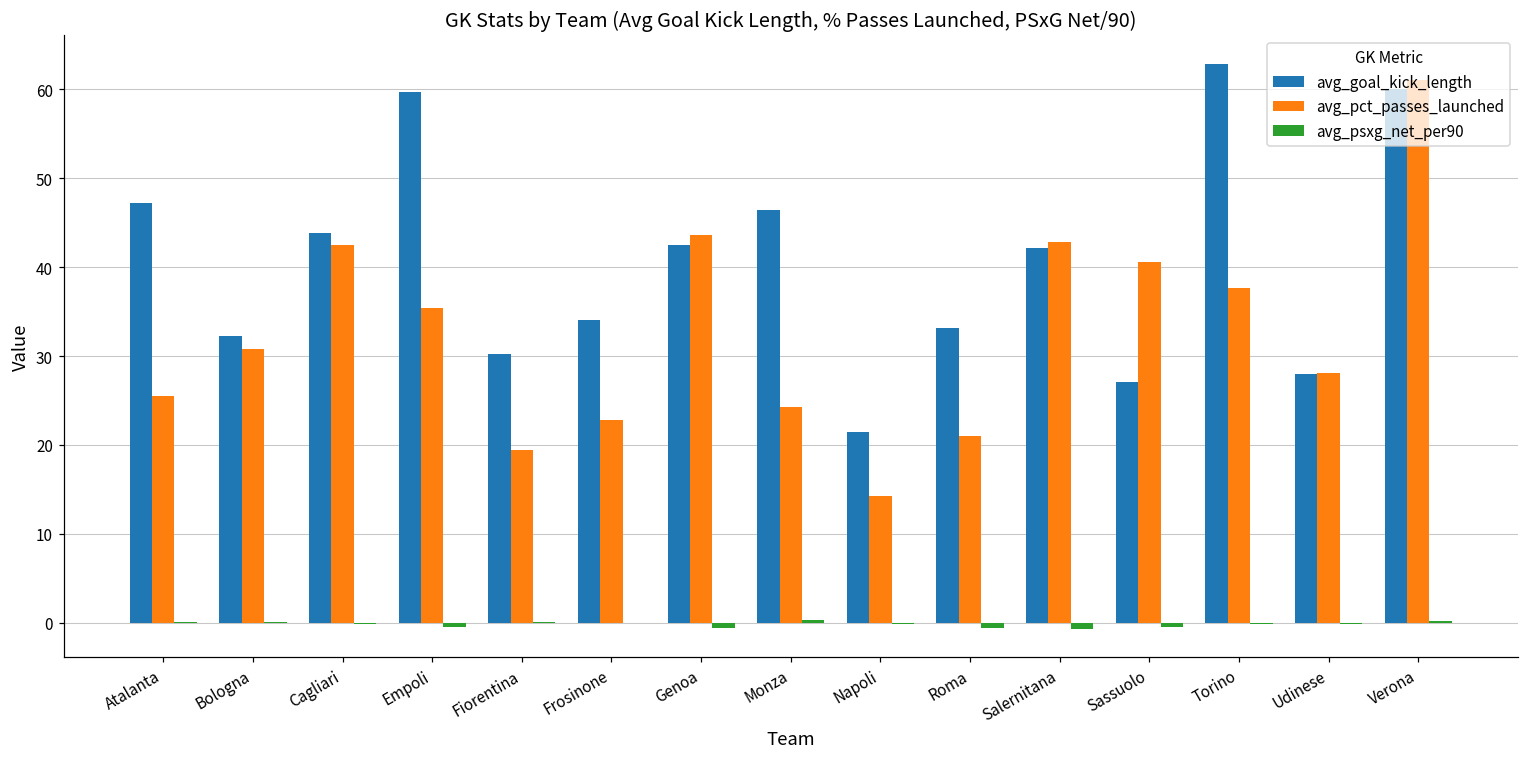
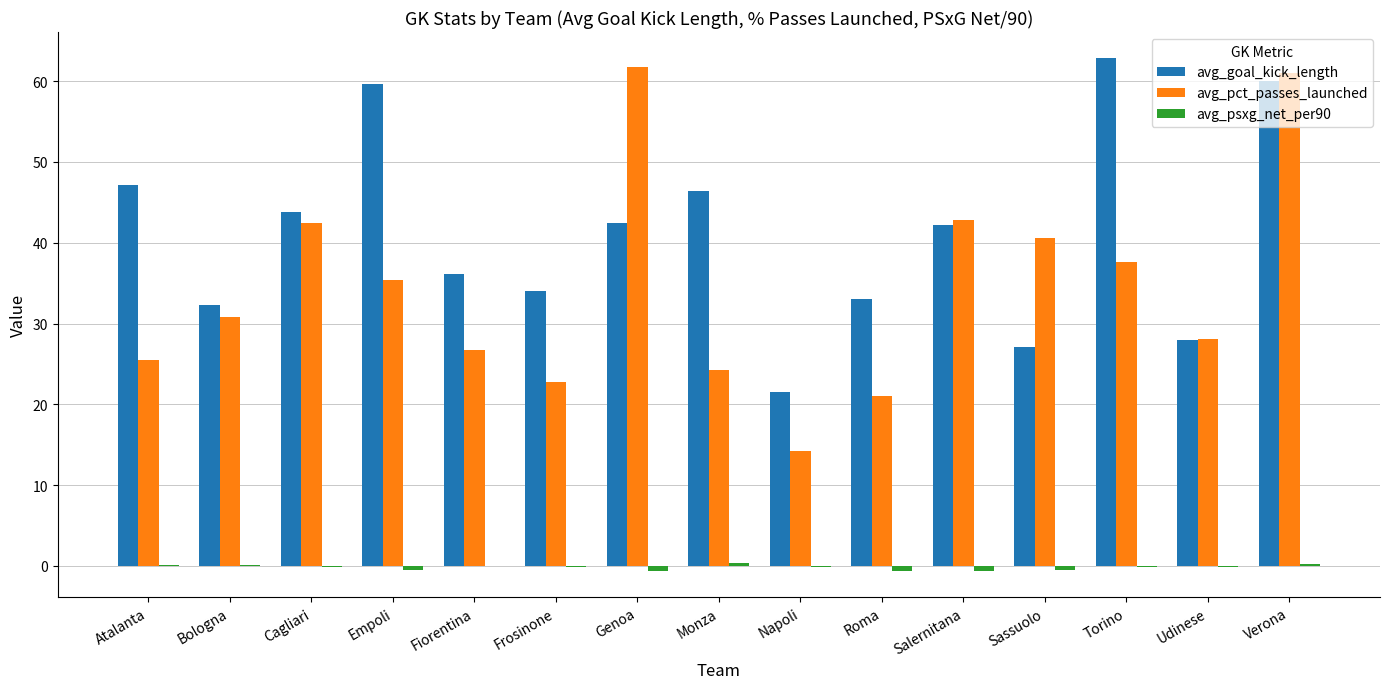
  {
    "avg_goal_kick_length": {
      "Atalanta": 47,
      "Bologna": 32,
      "Cagliari": 44,
      "Empoli": 60,
-     "Fiorentina": 30,
+     "Fiorentina": 36,
      "Frosinone": 34,
      "Genoa": 43,
      "Monza": 46,
      "Napoli": 22,
      "Roma": 33,
      "Salernitana": 42,
      "Sassuolo": 27,
      "Torino": 63,
      "Udinese": 28
    },
    "avg_pct_passes_launched": {
      "Atalanta": 26,
      "Bologna": 31,
      "Cagliari": 43,
      "Empoli": 35,
-     "Fiorentina": 19,
+     "Fiorentina": 27,
      "Frosinone": 23,
-     "Genoa": 44,
+     "Genoa": 62,
      "Monza": 24,
      "Napoli": 14,
      "Roma": 21,
      "Salernitana": 43,
      "Sassuolo": 41,
      "Torino": 38,
      "Udinese": 28
    },
    "avg_psxg_net_per90": {
      "Empoli": 0,
      "Genoa": -1,
      "Monza": 0,
      "Roma": -1,
      "Salernitana": -1,
      "Sassuolo": 0
    }
  }
